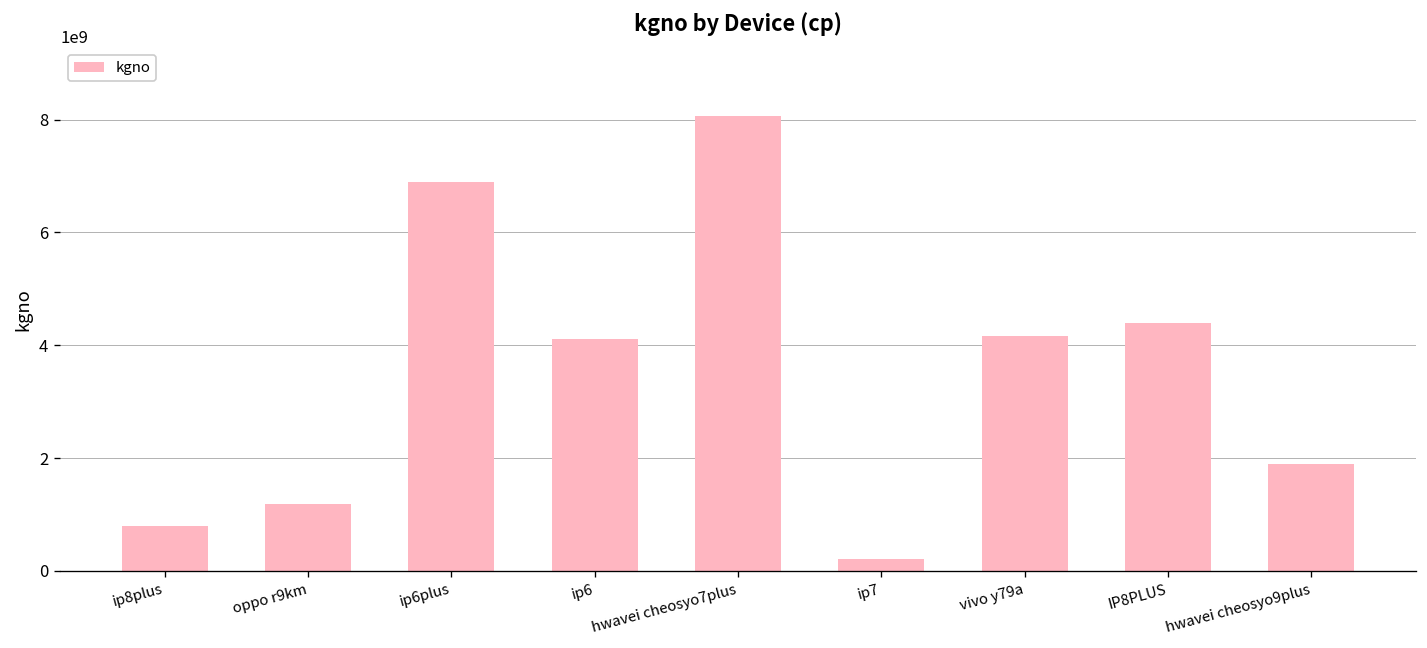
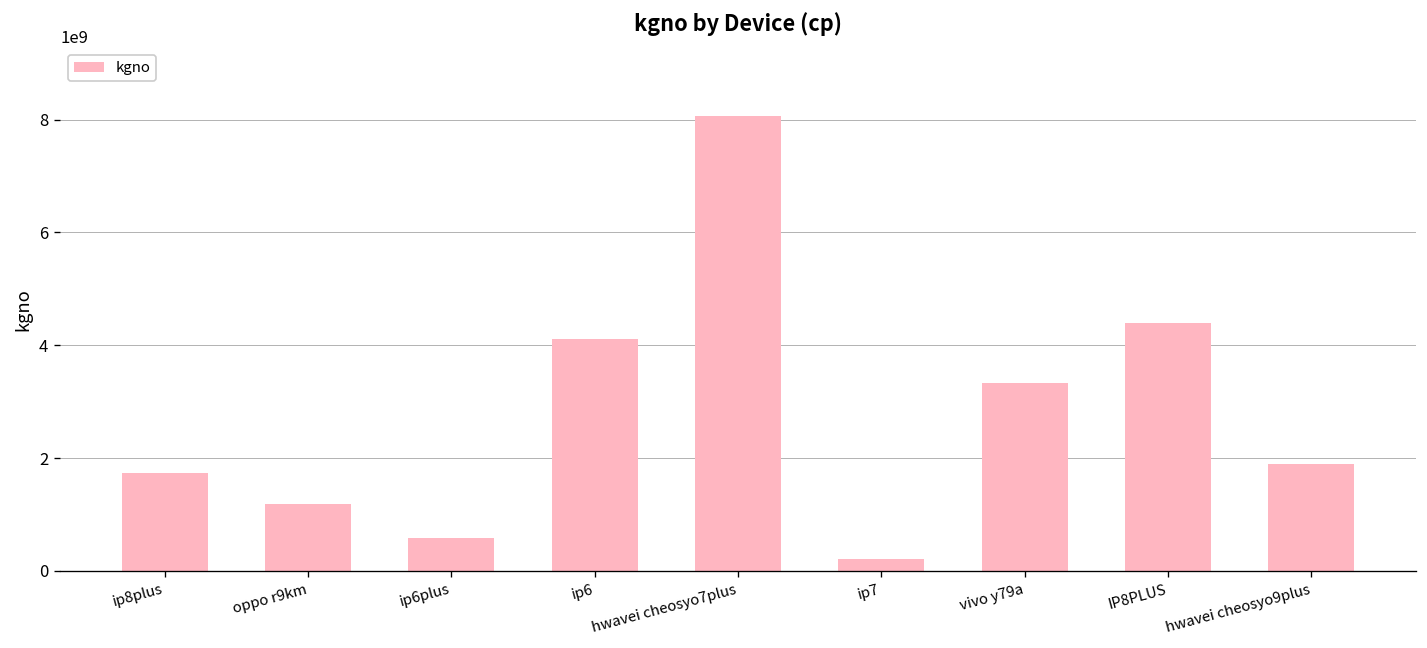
  {
-   "ip8plus": 800000000,
+   "ip8plus": 1700000000,
    "oppo r9km": 1200000000,
-   "ip6plus": 6900000000,
+   "ip6plus": 600000000,
    "ip6": 4100000000,
    "hwavei cheosyo7plus": 8100000000,
    "ip7": 200000000,
-   "vivo y79a": 4200000000,
+   "vivo y79a": 3300000000,
    "IP8PLUS": 4400000000,
    "hwavei cheosyo9plus": 1900000000
  }
